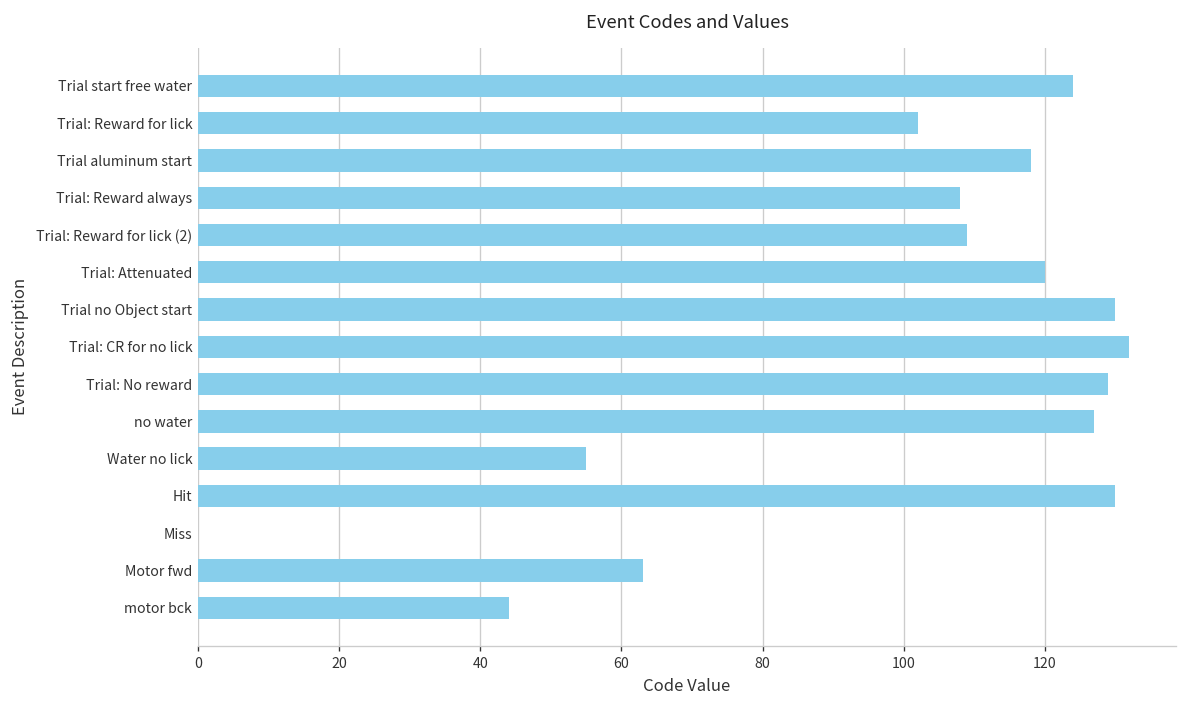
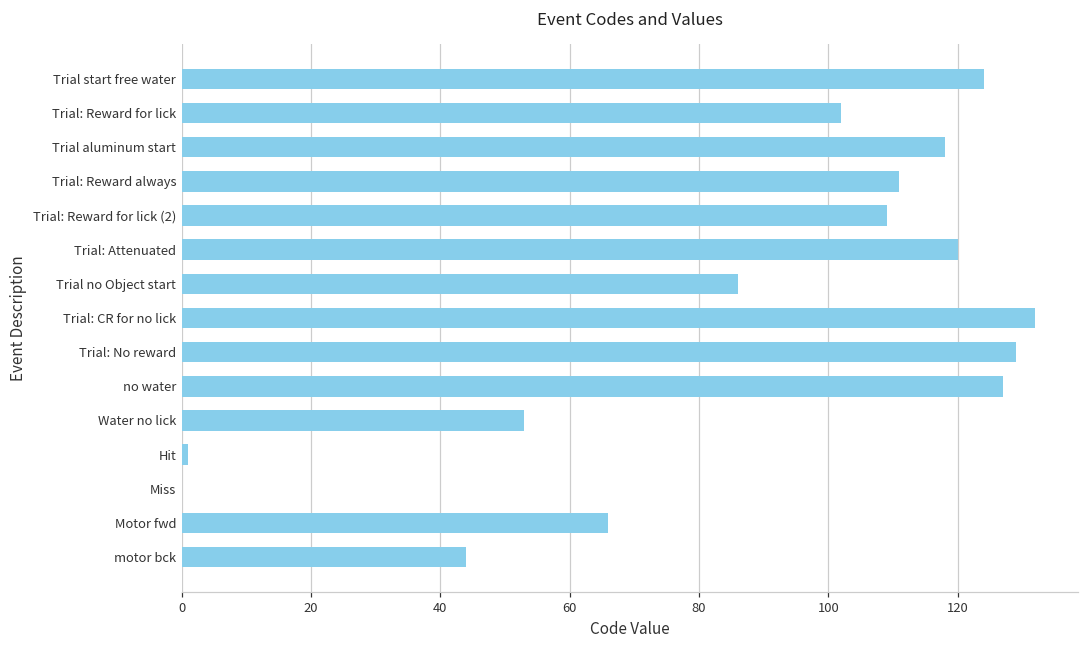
  {
    "Trial start free water": 124,
    "Trial: Reward for lick": 102,
    "Trial aluminum start": 118,
-   "Trial: Reward always": 108,
+   "Trial: Reward always": 111,
    "Trial: Reward for lick (2)": 109,
    "Trial: Attenuated": 120,
-   "Trial no Object start": 130,
+   "Trial no Object start": 86,
    "Trial: CR for no lick": 132,
    "Trial: No reward": 129,
    "no water": 127,
-   "Water no lick": 55,
-   "Hit": 130,
+   "Water no lick": 53,
+   "Hit": 1,
    "Miss": 0,
-   "Motor fwd": 63,
+   "Motor fwd": 66,
    "motor bck": 44
  }
